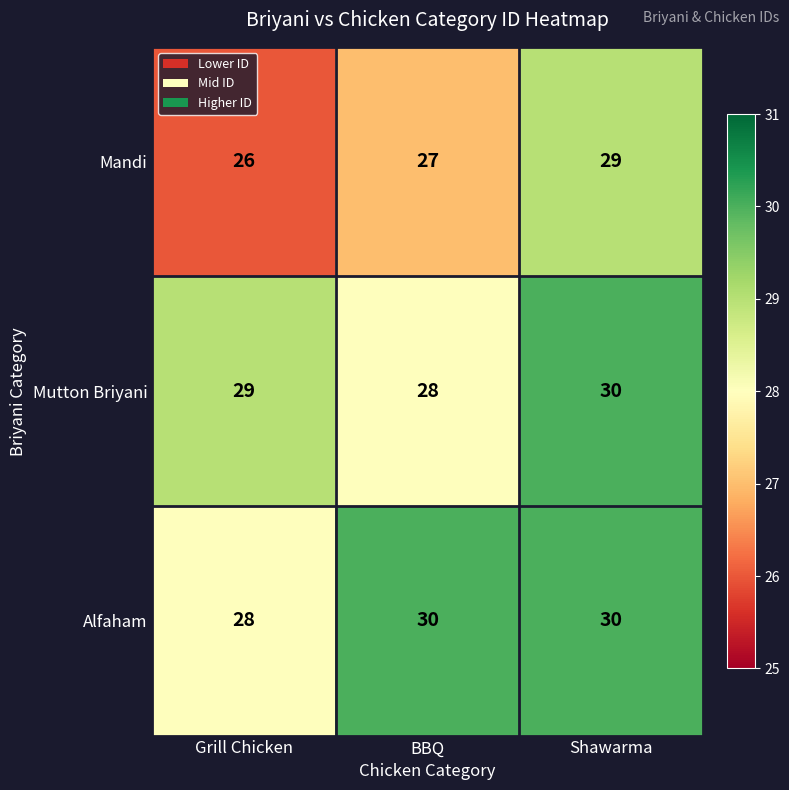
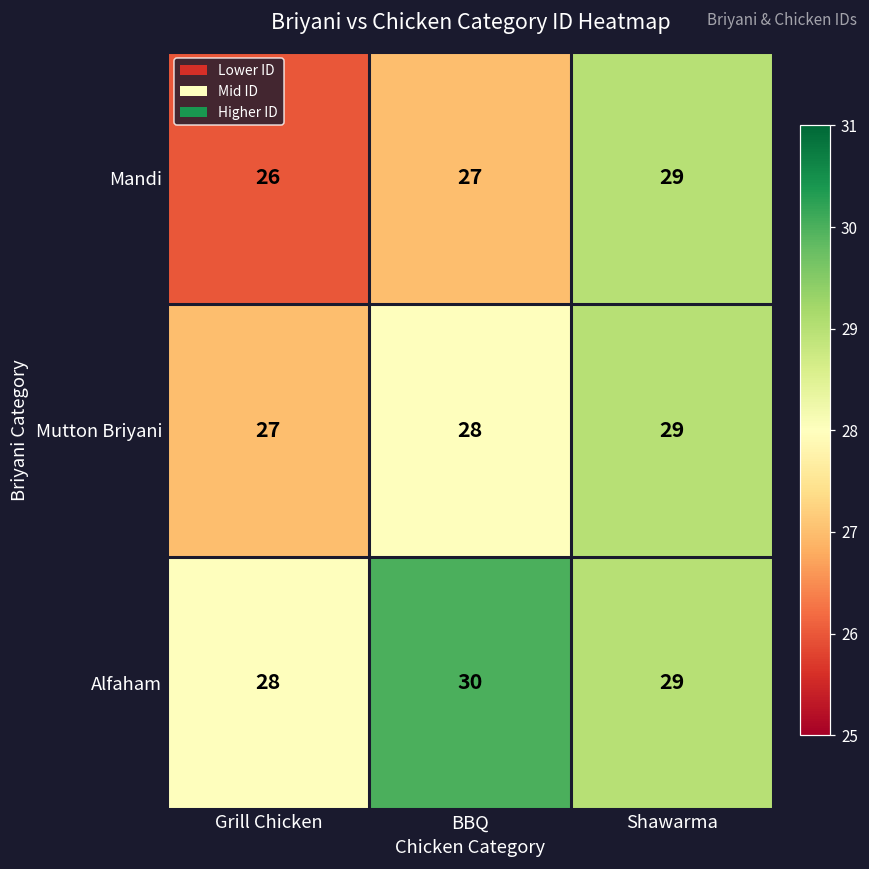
  {
    "Mandi": {
      "Grill Chicken": 26,
      "BBQ": 27,
      "Shawarma": 29
    },
    "Mutton Briyani": {
-     "Grill Chicken": 29,
+     "Grill Chicken": 27,
      "BBQ": 28,
-     "Shawarma": 30
+     "Shawarma": 29
    },
    "Alfaham": {
      "Grill Chicken": 28,
      "BBQ": 30,
-     "Shawarma": 30
+     "Shawarma": 29
    }
  }
